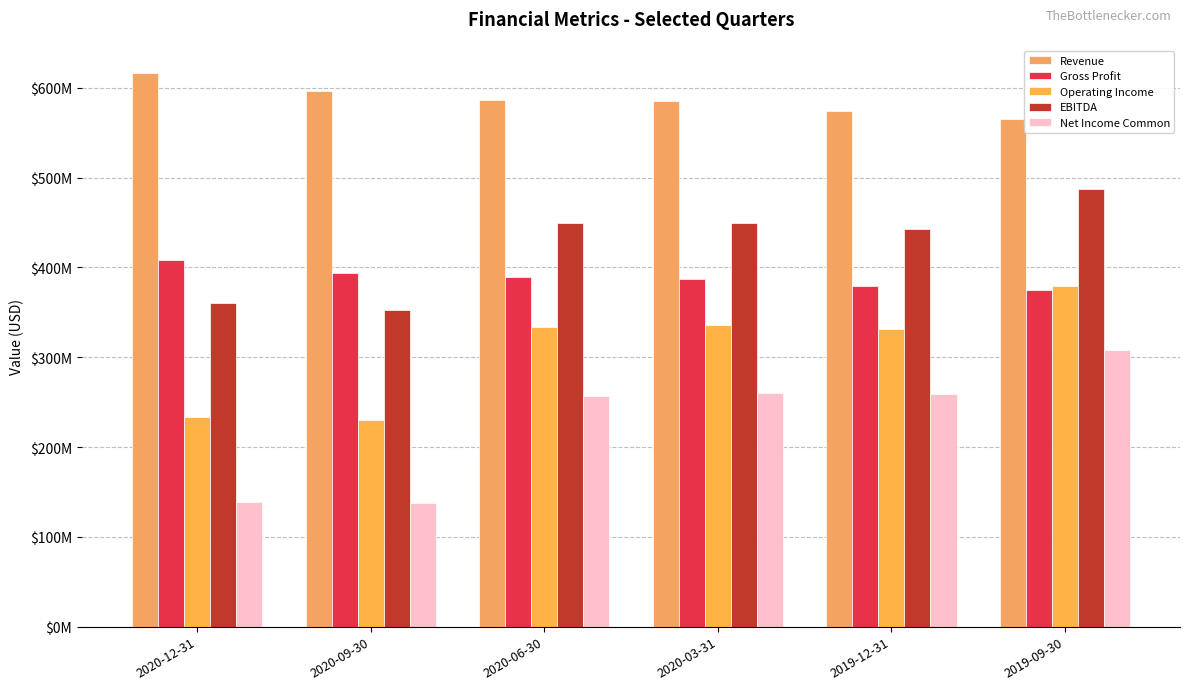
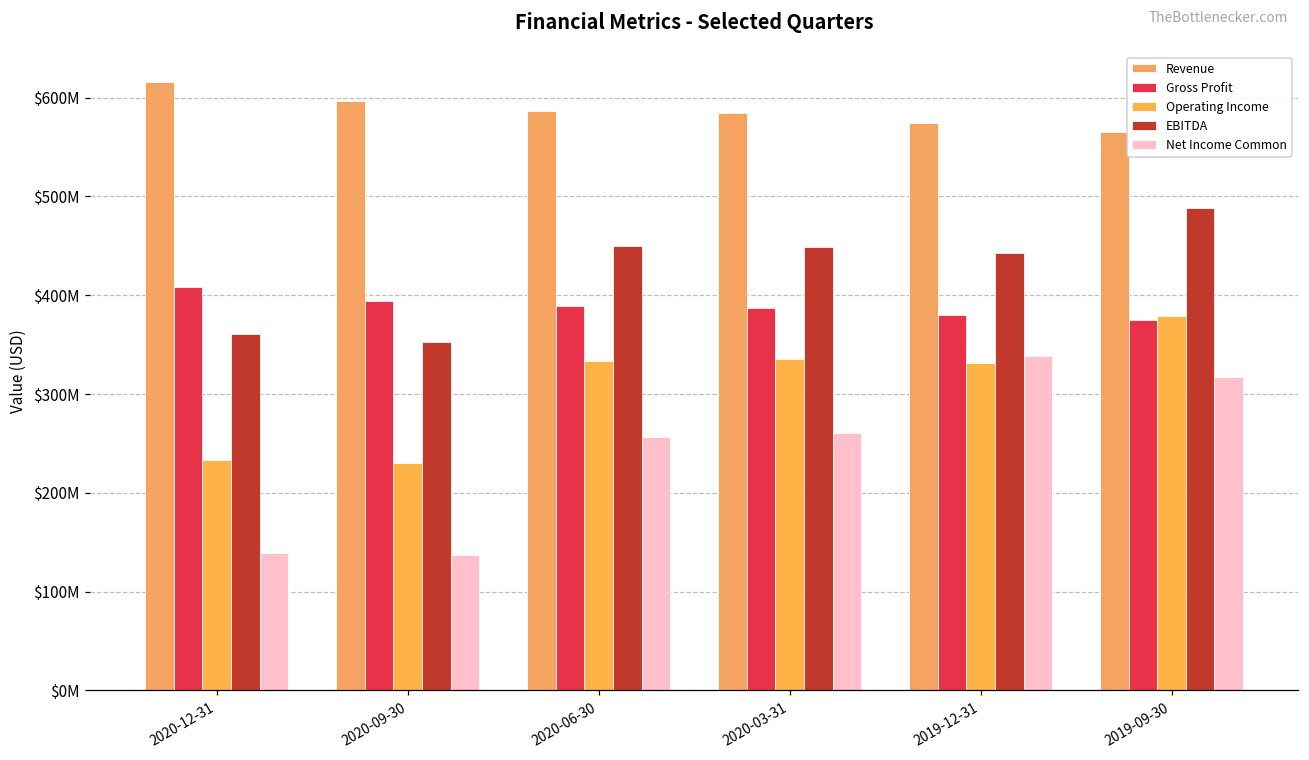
  {
    "Net Income Common": {
      "2020-12-31": "$140000000",
      "2020-09-30": "$140000000",
      "2020-06-30": "$260000000",
      "2020-03-31": "$260000000",
-     "2019-12-31": "$260000000",
-     "2019-09-30": "$310000000"
+     "2019-12-31": "$340000000",
+     "2019-09-30": "$320000000"
    }
  }
